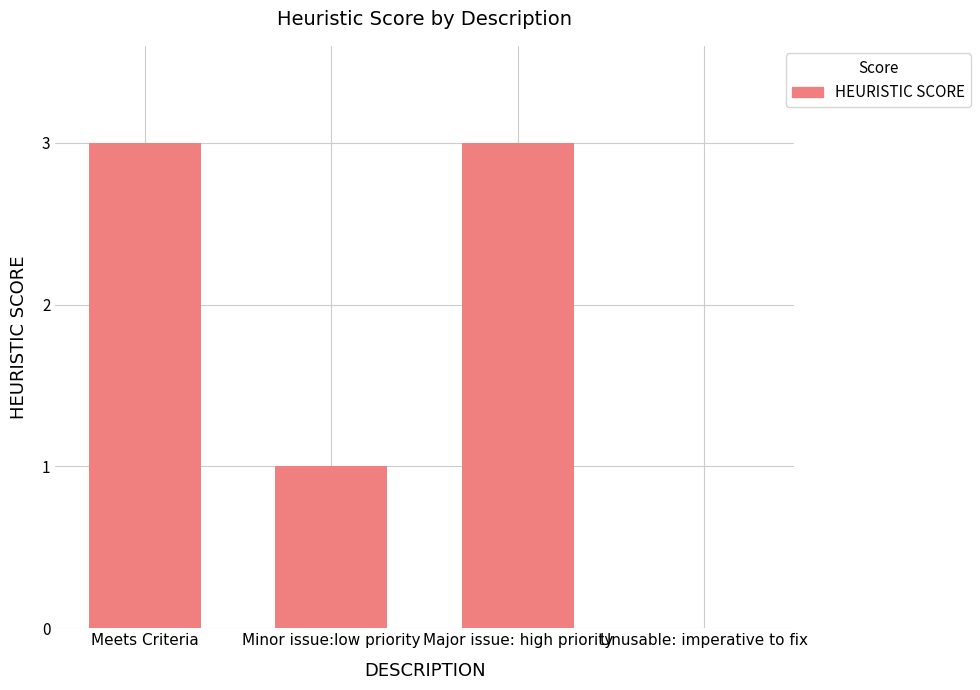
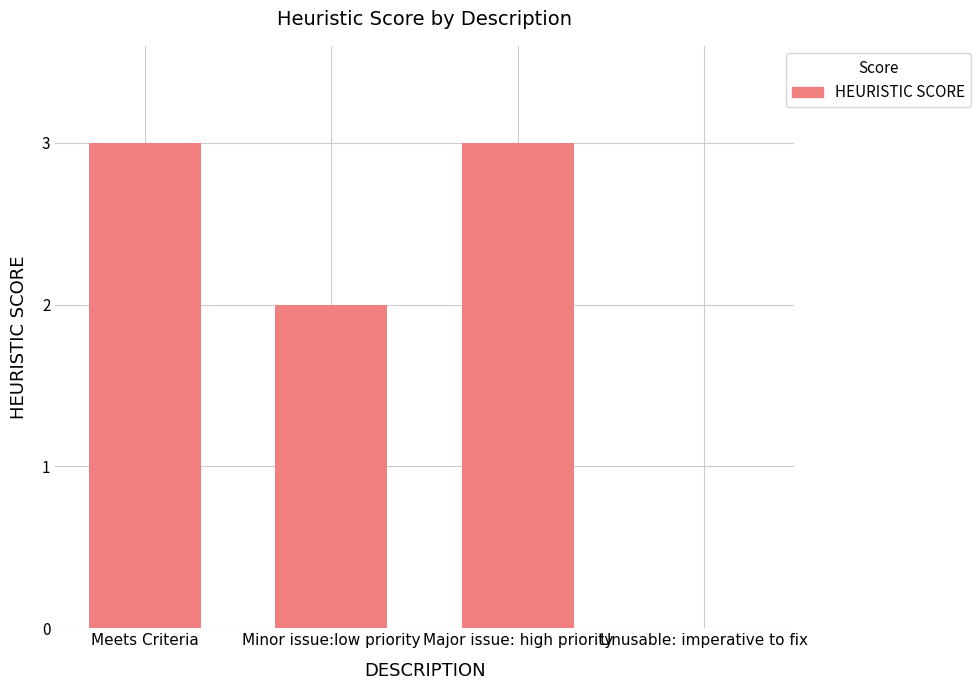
  {
    "Meets Criteria": 3,
-   "Minor issue:low priority": 1,
+   "Minor issue:low priority": 2,
    "Major issue: high priority": 3,
    "Unusable: imperative to fix": 0
  }
